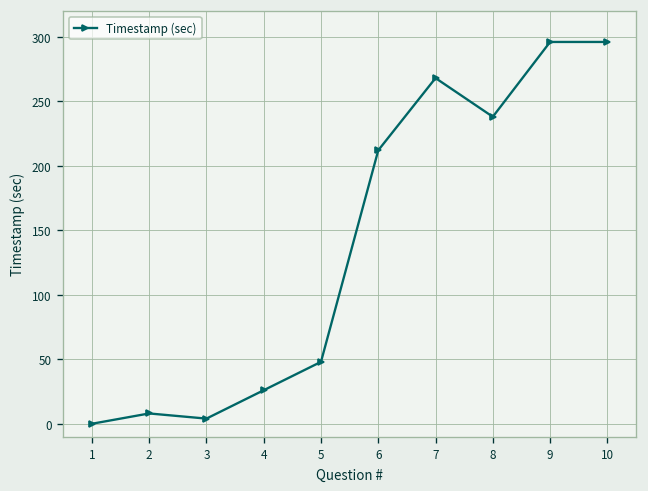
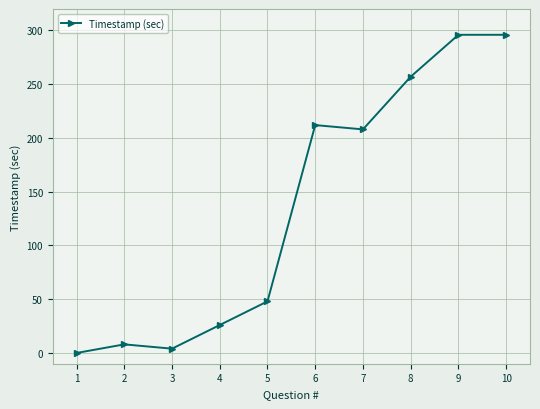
  {
    "1": 0,
    "2": 8,
    "3": 4,
    "4": 26,
    "5": 48,
    "6": 212,
-   "7": 268,
-   "8": 238,
+   "7": 208,
+   "8": 257,
    "9": 296,
    "10": 296
  }
